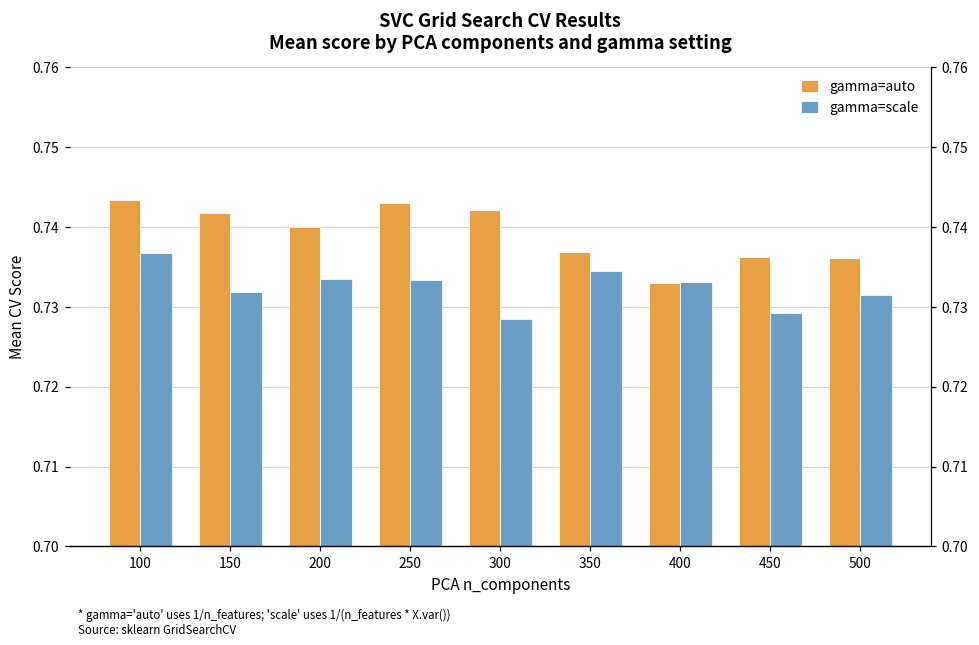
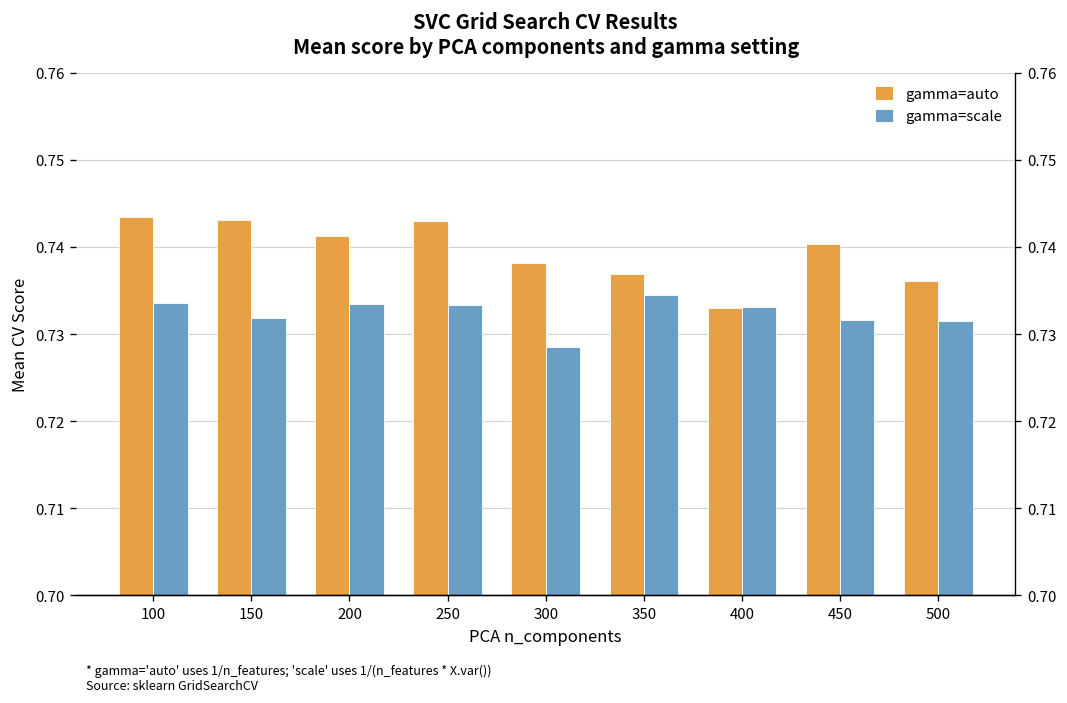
  {
    "gamma=auto": {
      "100": 0.743,
-     "150": 0.742,
-     "200": 0.740,
+     "150": 0.743,
+     "200": 0.741,
      "250": 0.743,
-     "300": 0.742,
+     "300": 0.738,
      "350": 0.737,
      "400": 0.733,
-     "450": 0.736,
+     "450": 0.740,
      "500": 0.736
    },
    "gamma=scale": {
-     "100": 0.737,
+     "100": 0.734,
      "150": 0.732,
      "200": 0.733,
      "250": 0.733,
      "300": 0.729,
      "350": 0.735,
      "400": 0.733,
-     "450": 0.729,
+     "450": 0.732,
      "500": 0.732
    }
  }
